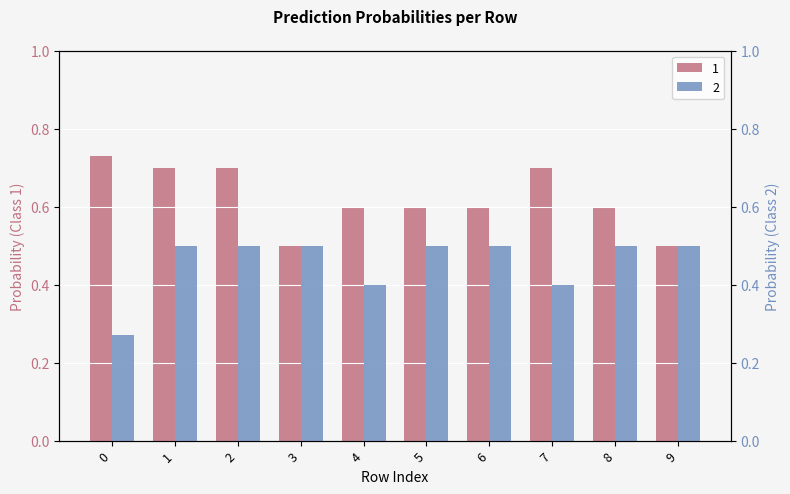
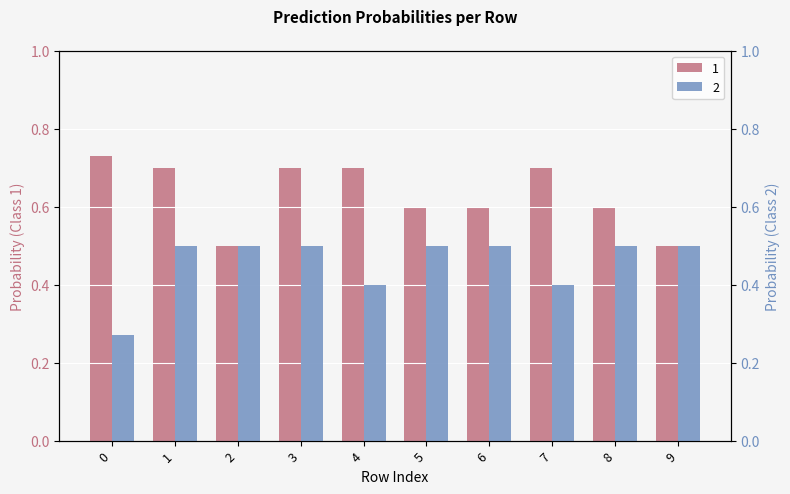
  {
    "1": {
      "0": 0.73,
      "1": 0.7,
-     "2": 0.7,
-     "3": 0.5,
-     "4": 0.6,
+     "2": 0.5,
+     "3": 0.7,
+     "4": 0.7,
      "5": 0.6,
      "6": 0.6,
      "7": 0.7,
      "8": 0.6,
      "9": 0.5
    },
    "2": {
      "0": 0.27,
      "1": 0.50,
      "2": 0.50,
      "3": 0.50,
      "4": 0.40,
      "5": 0.50,
      "6": 0.50,
      "7": 0.40,
      "8": 0.50,
      "9": 0.50
    }
  }
